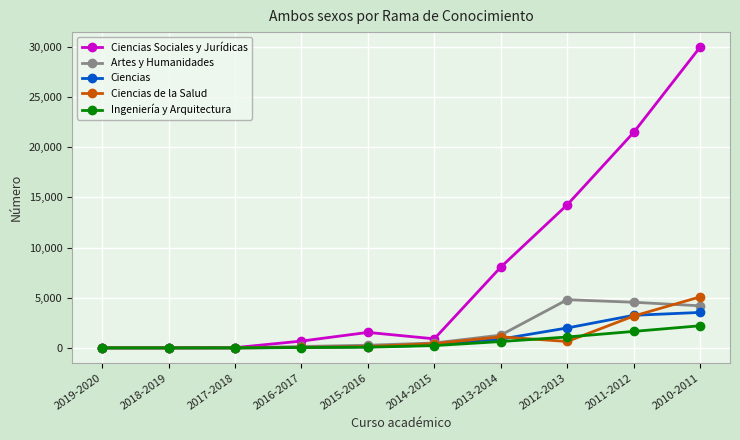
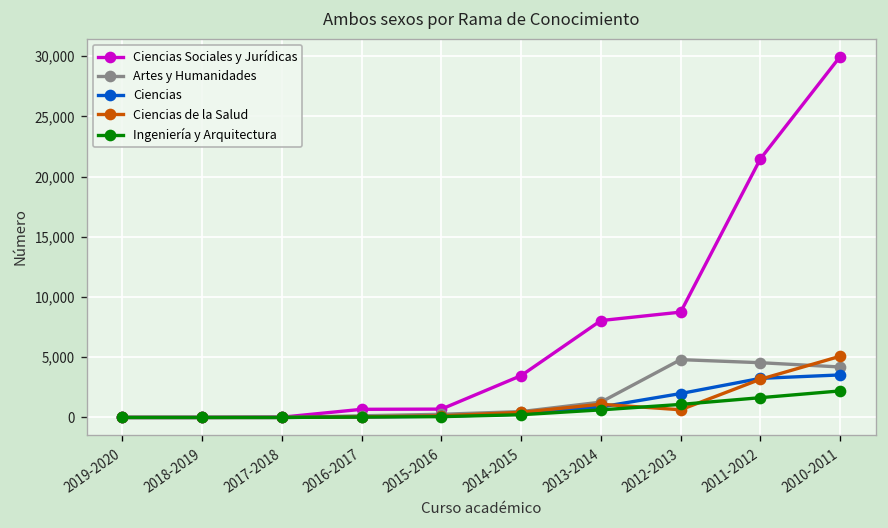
  {
    "Ciencias Sociales y Jurídicas": {
      "2016-2017": "700",
-     "2015-2016": "1,500",
-     "2014-2015": "900",
+     "2015-2016": "700",
+     "2014-2015": "3,500",
      "2013-2014": "8,000",
-     "2012-2013": "14,300",
+     "2012-2013": "8,700",
      "2011-2012": "21,500",
      "2010-2011": "30,000"
    },
    "Artes y Humanidades": {
      "2012-2013": "4,800",
      "2011-2012": "4,500",
      "2010-2011": "4,200"
    },
    "Ciencias": {
      "2012-2013": "2,000",
      "2010-2011": "3,500"
    },
    "Ciencias de la Salud": {
      "2012-2013": "600",
      "2010-2011": "5,100"
    },
    "Ingeniería y Arquitectura": {
      "2012-2013": "1,100",
      "2011-2012": "1,600",
      "2010-2011": "2,200"
    }
  }
